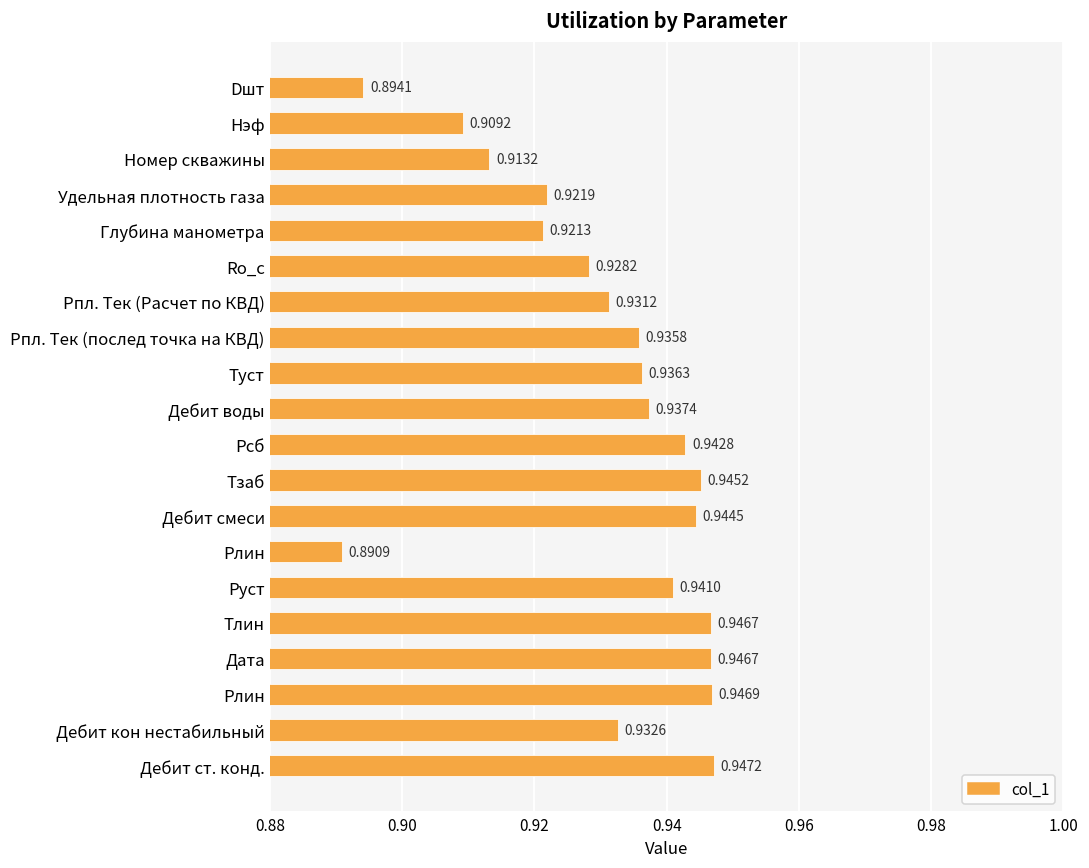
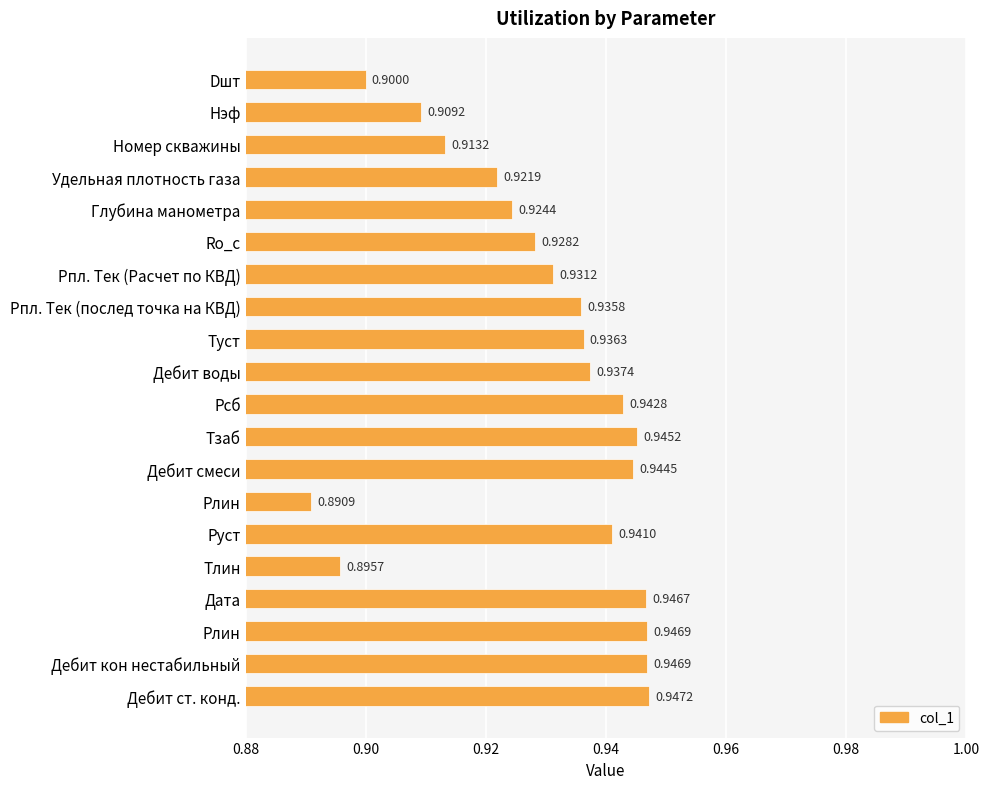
  {
-   "Dшт": 0.8941,
+   "Dшт": 0.9000,
    "Нэф": 0.9092,
    "Номер скважины": 0.9132,
    "Удельная плотность газа": 0.9219,
-   "Глубина манометра": 0.9213,
+   "Глубина манометра": 0.9244,
    "Ro_c": 0.9282,
    "Рпл. Тек (Расчет по КВД)": 0.9312,
    "Рпл. Тек (послед точка на КВД)": 0.9358,
    "Туст": 0.9363,
    "Дебит воды": 0.9374,
    "Pсб": 0.9428,
    "Тзаб": 0.9452,
    "Дебит смеси": 0.9445,
    "Рлин": 0.8909,
    "Руст": 0.9410,
-   "Tлин": 0.9467,
+   "Tлин": 0.8957,
    "Дата": 0.9467,
    "Pлин": 0.9469,
-   "Дебит кон нестабильный": 0.9326,
+   "Дебит кон нестабильный": 0.9469,
    "Дебит ст. конд.": 0.9472
  }
